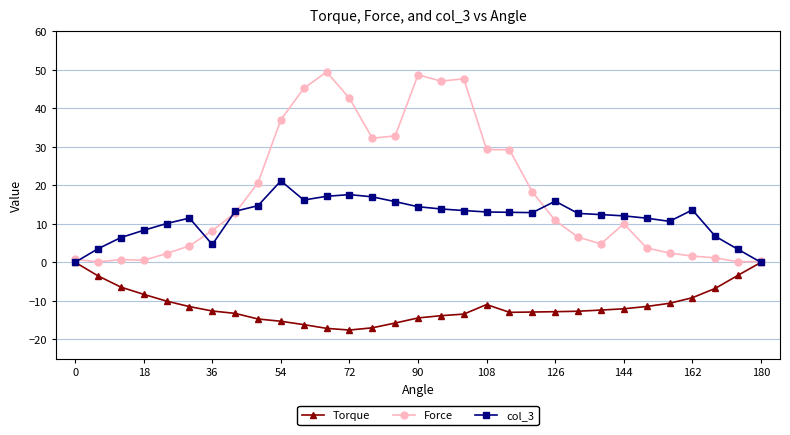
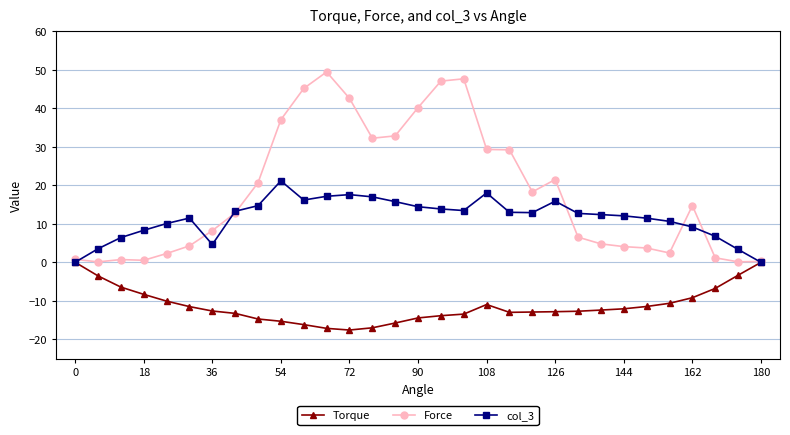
  {
    "Torque": {
      "18": -8,
      "36": -13,
      "54": -15,
      "72": -18,
      "90": -14,
      "108": -11,
      "126": -13,
      "144": -12,
      "162": -9
    },
    "Force": {
      "0": 1,
      "18": 1,
      "36": 8,
      "54": 37,
      "72": 43,
-     "90": 49,
+     "90": 40,
      "108": 29,
-     "126": 11,
-     "144": 10,
-     "162": 2
+     "126": 22,
+     "144": 4,
+     "162": 15
    },
    "col_3": {
      "18": 8,
      "36": 5,
      "54": 21,
      "72": 18,
      "90": 14,
-     "108": 13,
+     "108": 18,
      "126": 16,
      "144": 12,
-     "162": 14
+     "162": 9
    }
  }
